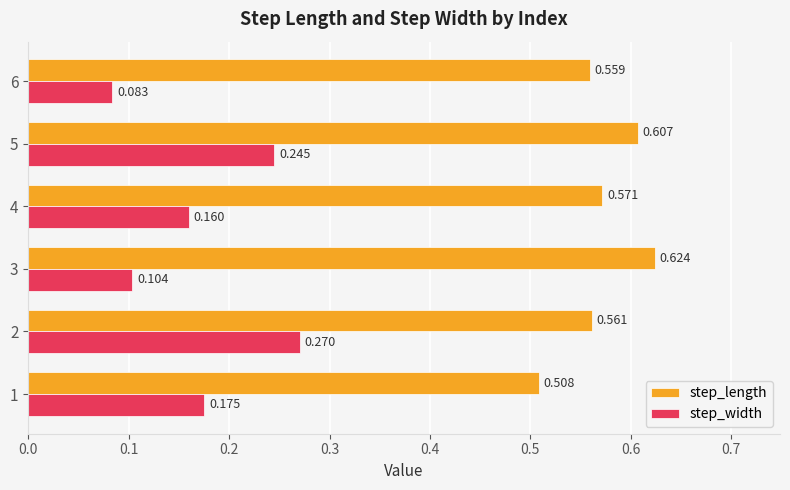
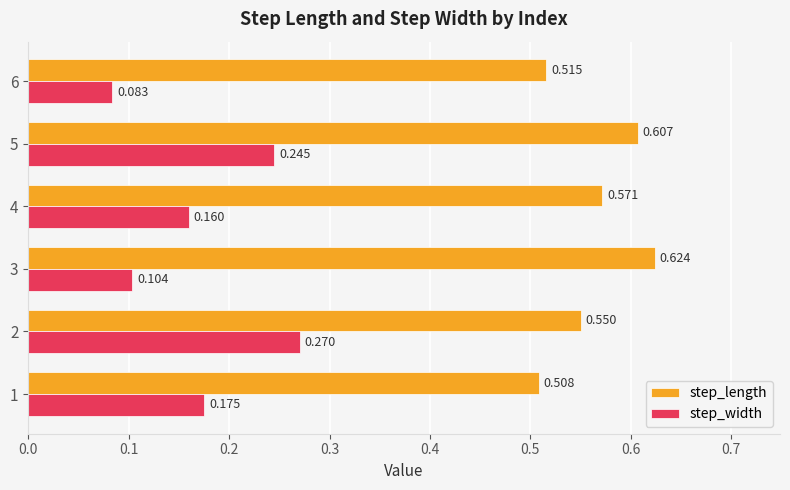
  {
    "step_length": {
-     "6": 0.559,
+     "6": 0.515,
      "5": 0.607,
      "4": 0.571,
      "3": 0.624,
-     "2": 0.561,
+     "2": 0.550,
      "1": 0.508
    },
    "step_width": {
      "6": 0.083,
      "5": 0.245,
      "4": 0.160,
      "3": 0.104,
      "2": 0.270,
      "1": 0.175
    }
  }
